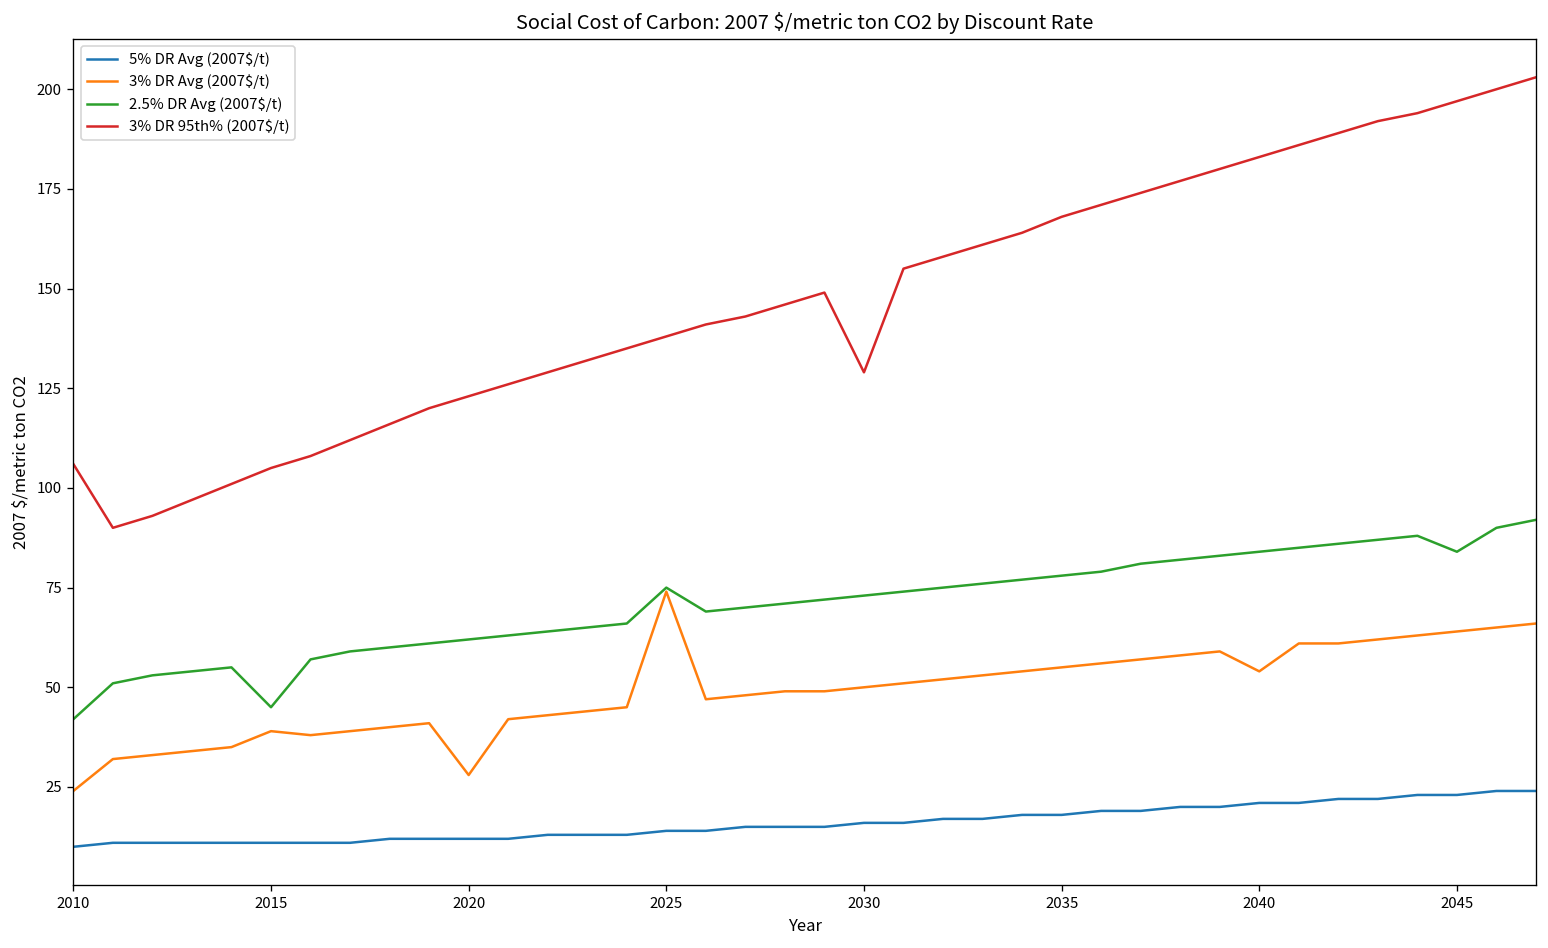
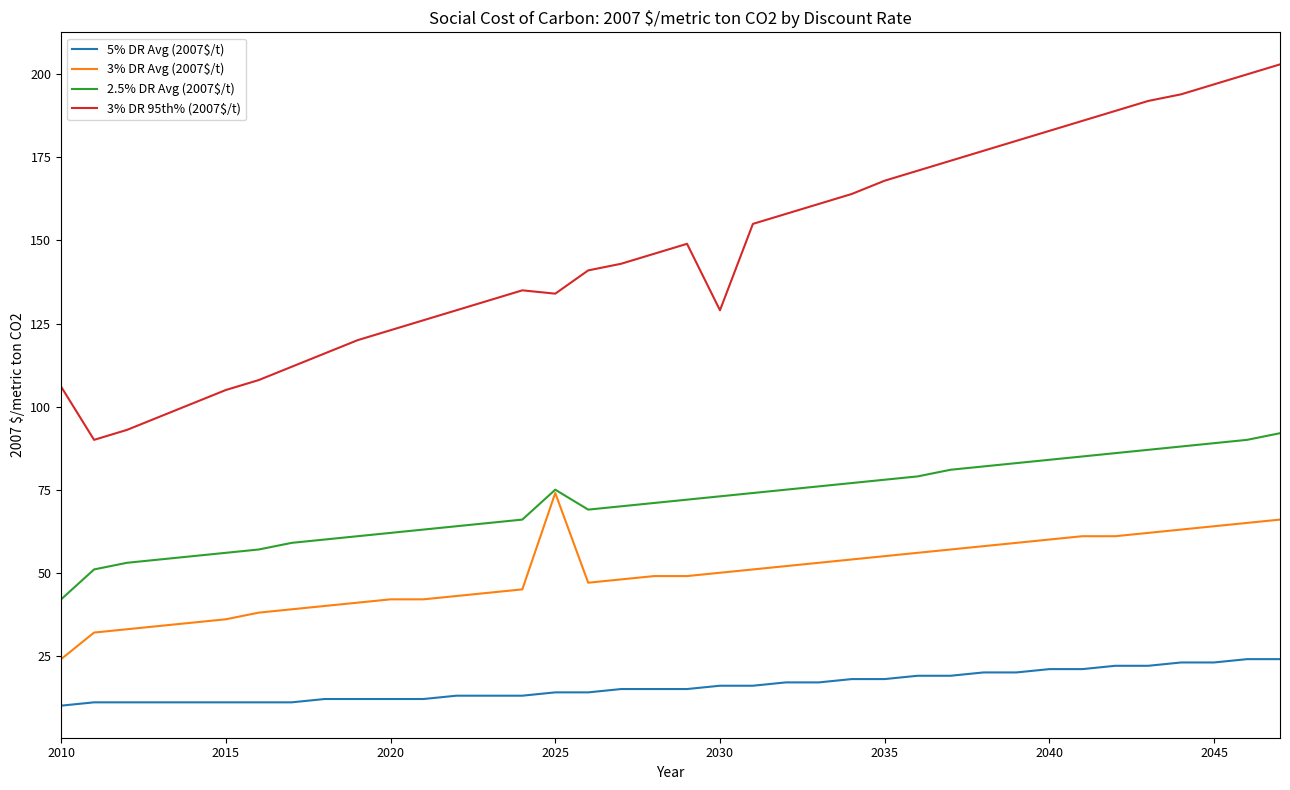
  {
    "5% DR Avg (2007$/t)": {
      "2010": 10,
      "2015": 11,
      "2020": 12,
      "2025": 14,
      "2030": 16,
      "2035": 18,
      "2040": 21,
      "2045": 23
    },
    "3% DR Avg (2007$/t)": {
      "2010": 24,
-     "2015": 39,
-     "2020": 28,
+     "2015": 36,
+     "2020": 42,
      "2025": 74,
      "2030": 50,
      "2035": 55,
-     "2040": 54,
+     "2040": 60,
      "2045": 64
    },
    "2.5% DR Avg (2007$/t)": {
      "2010": 42,
-     "2015": 45,
+     "2015": 56,
      "2020": 62,
      "2025": 75,
      "2030": 73,
      "2035": 78,
      "2040": 84,
-     "2045": 84
+     "2045": 89
    },
    "3% DR 95th% (2007$/t)": {
      "2010": 106,
      "2015": 105,
      "2020": 123,
-     "2025": 138,
+     "2025": 134,
      "2030": 129,
      "2035": 168,
      "2040": 183,
      "2045": 197
    }
  }
